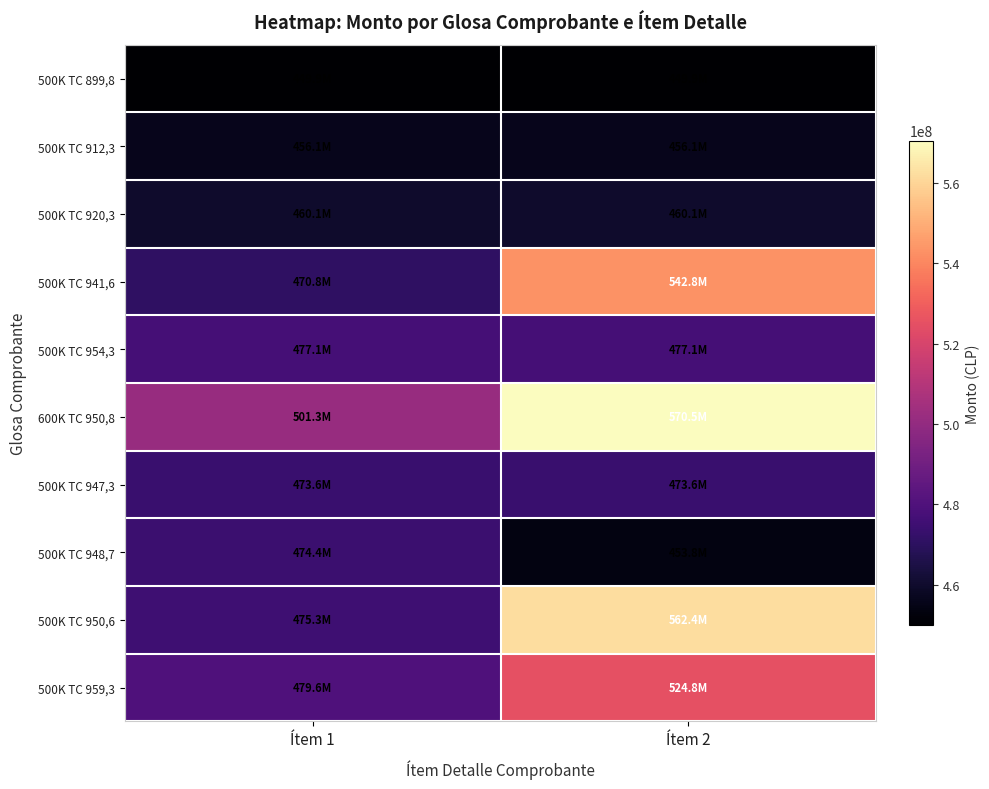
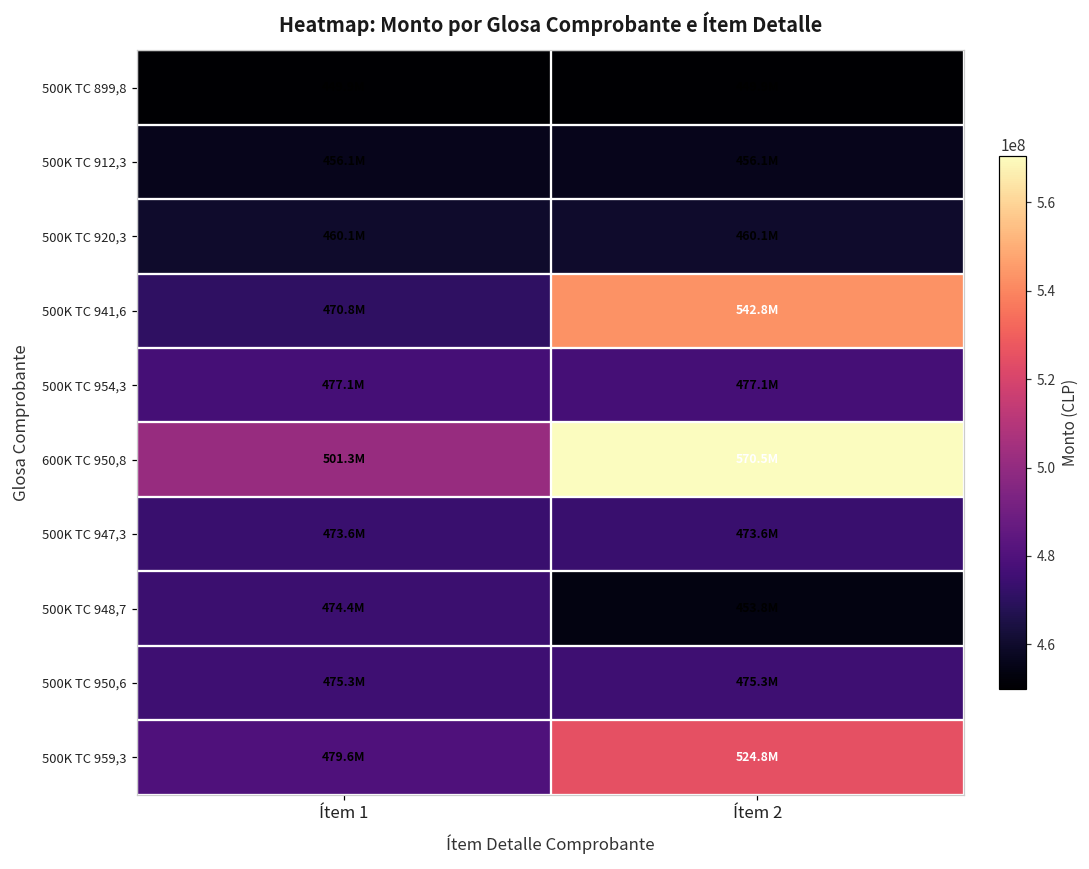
  {
    "500K TC 941,6": {
      "Ítem 1": "470.8M",
      "Ítem 2": "542.8M"
    },
    "500K TC 954,3": {
      "Ítem 1": "477.1M",
      "Ítem 2": "477.1M"
    },
    "600K TC 950,8": {
      "Ítem 1": "501.3M",
      "Ítem 2": "570.5M"
    },
    "500K TC 947,3": {
      "Ítem 1": "473.6M",
      "Ítem 2": "473.6M"
    },
    "500K TC 948,7": {
      "Ítem 1": "474.4M"
    },
    "500K TC 950,6": {
      "Ítem 1": "475.3M",
-     "Ítem 2": "562.4M"
+     "Ítem 2": "475.3M"
    },
    "500K TC 959,3": {
      "Ítem 1": "479.6M",
      "Ítem 2": "524.8M"
    }
  }
